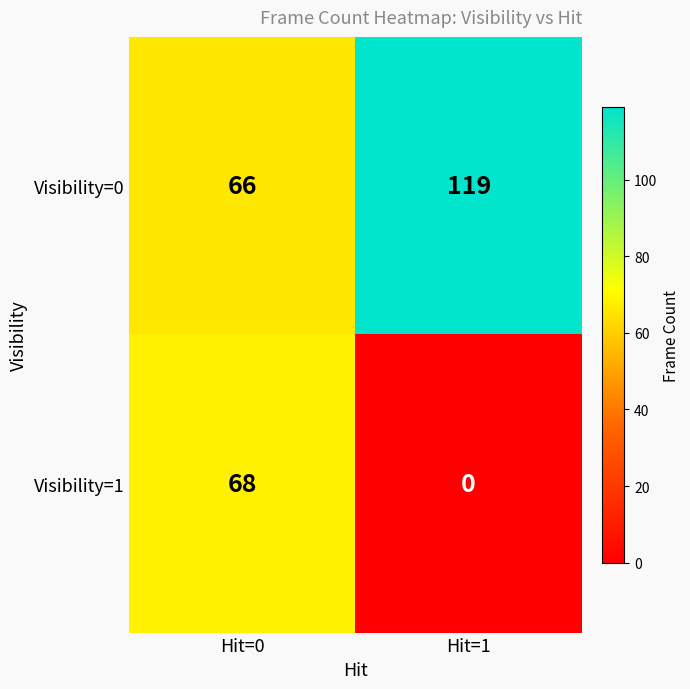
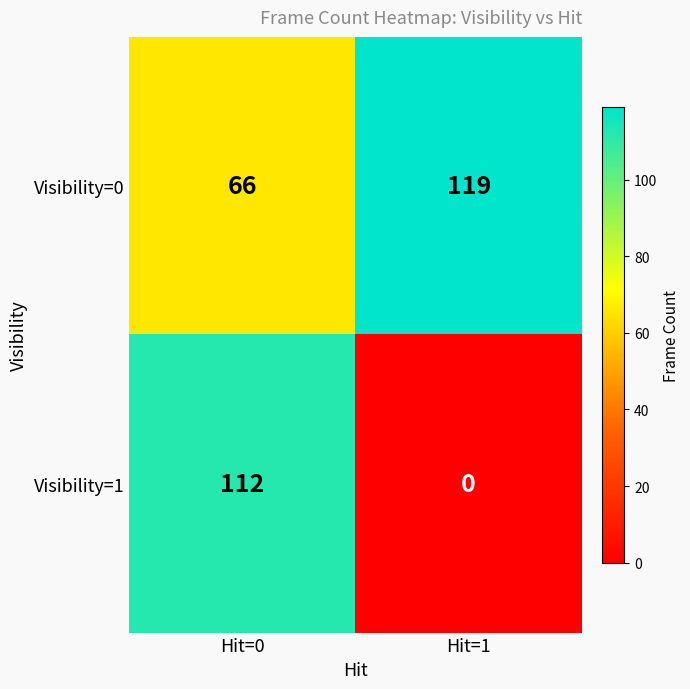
  {
    "Visibility=0": {
      "Hit=0": 66,
      "Hit=1": 119
    },
    "Visibility=1": {
-     "Hit=0": 68,
+     "Hit=0": 112,
      "Hit=1": 0
    }
  }
